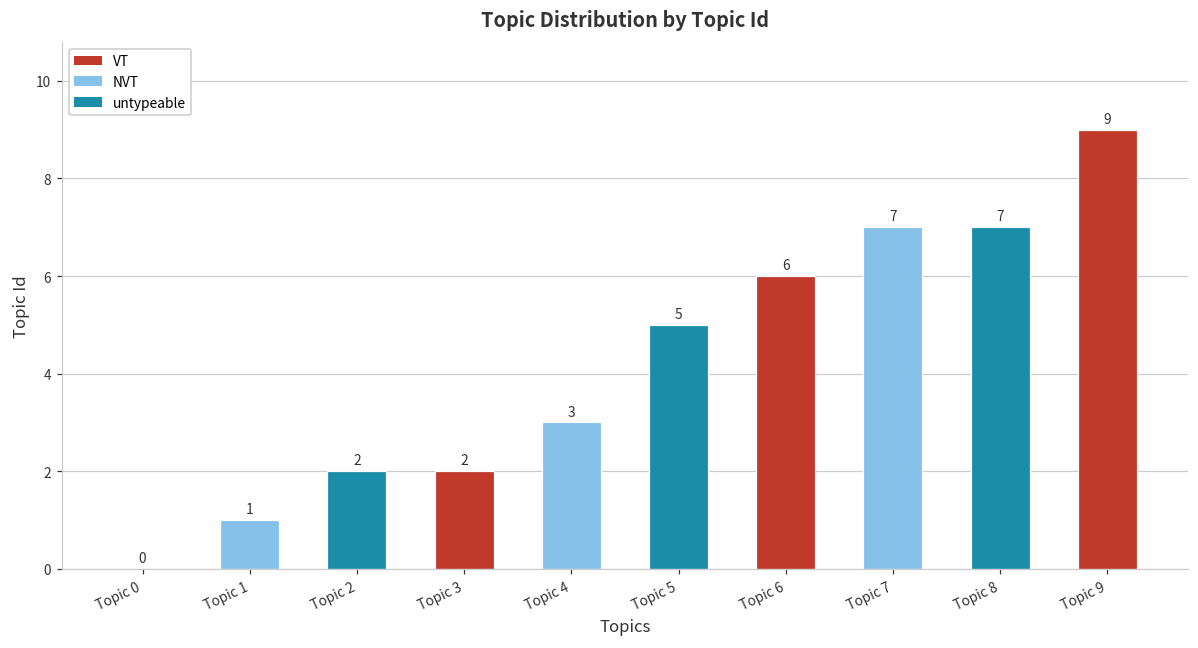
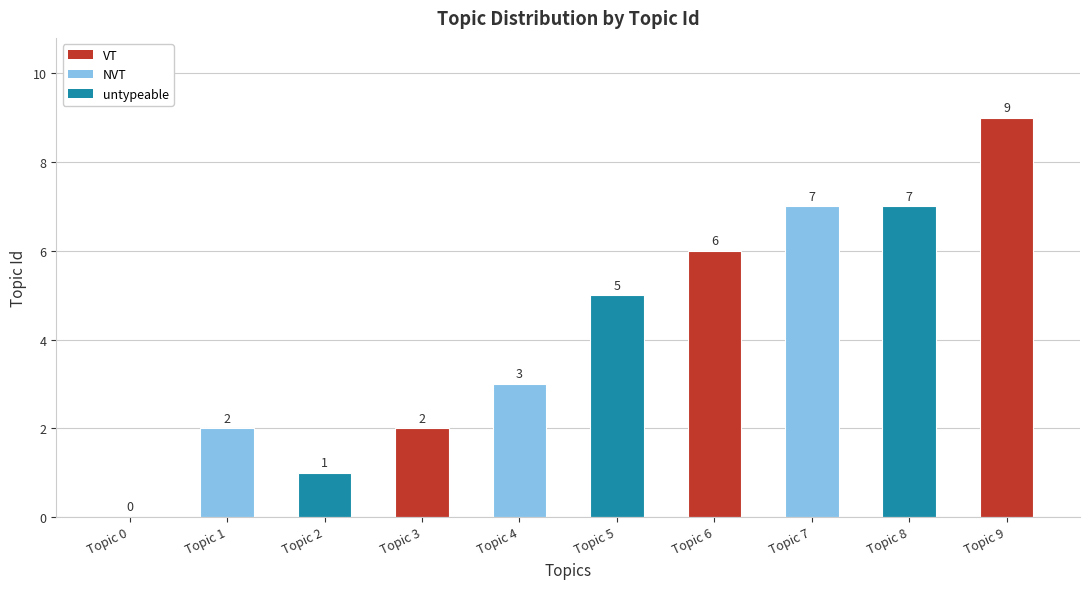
  {
    "Topic 0": 0,
-   "Topic 1": 1,
-   "Topic 2": 2,
+   "Topic 1": 2,
+   "Topic 2": 1,
    "Topic 3": 2,
    "Topic 4": 3,
    "Topic 5": 5,
    "Topic 6": 6,
    "Topic 7": 7,
    "Topic 8": 7,
    "Topic 9": 9
  }
